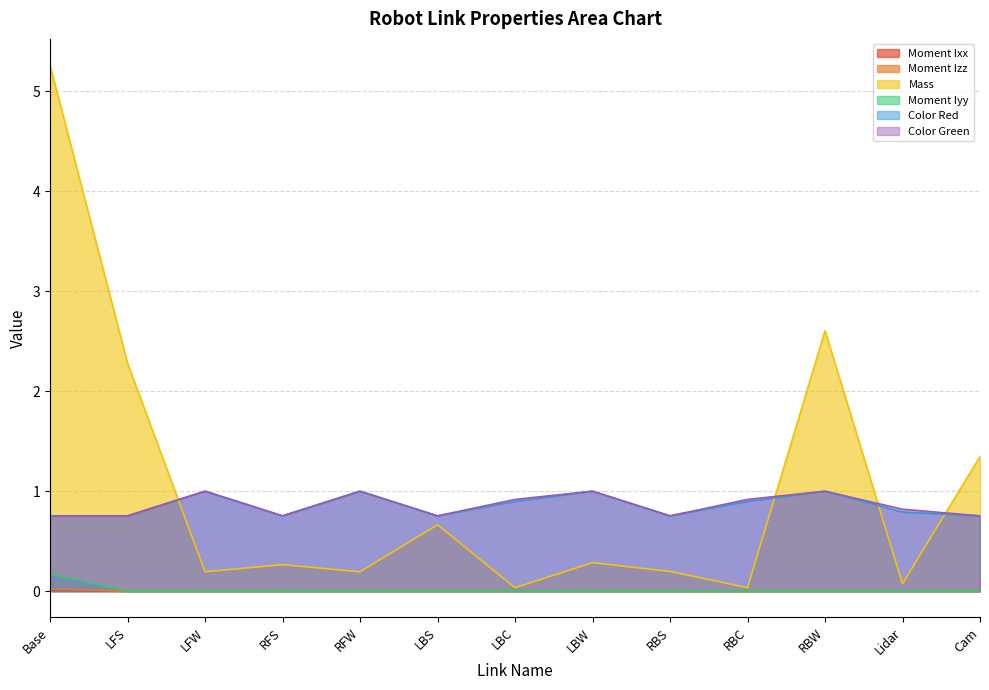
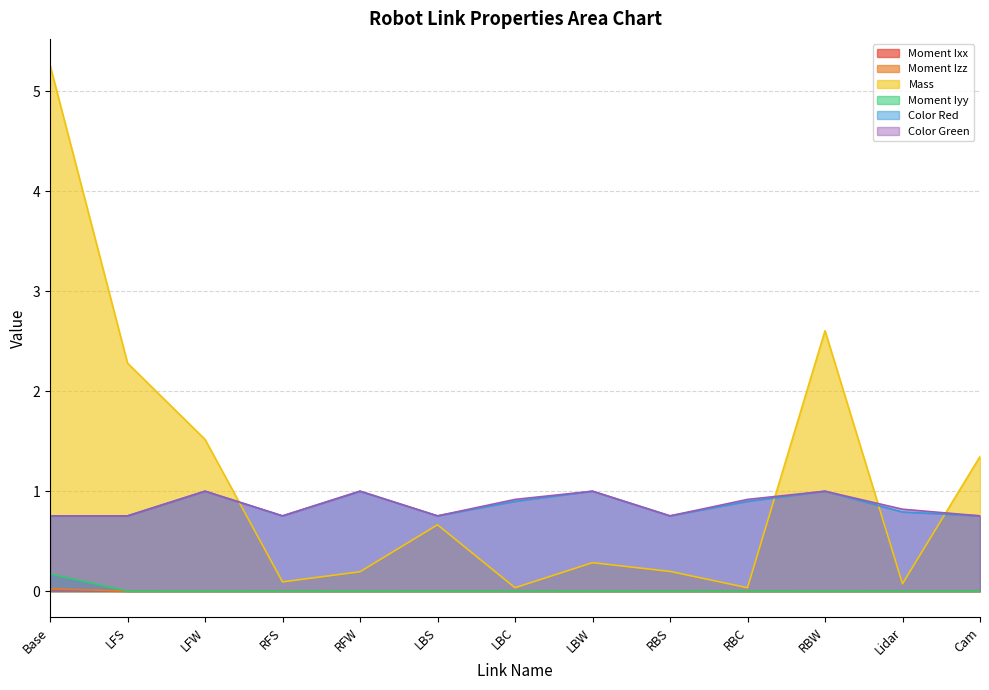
  {
    "Mass": {
      "Base": 5.3,
      "LFS": 2.3,
-     "LFW": 0.2,
-     "RFS": 0.3,
+     "LFW": 1.5,
+     "RFS": 0.1,
      "RFW": 0.2,
      "LBS": 0.7,
      "LBC": 0.0,
      "LBW": 0.3,
      "RBS": 0.2,
      "RBC": 0.0,
      "RBW": 2.6,
      "Lidar": 0.1,
      "Cam": 1.3
    },
    "Moment Iyy": {
      "Base": 0.2
    },
    "Color Red": {
      "Lidar": 0.8
    },
    "Color Green": {
      "Lidar": 0.8
    }
  }
